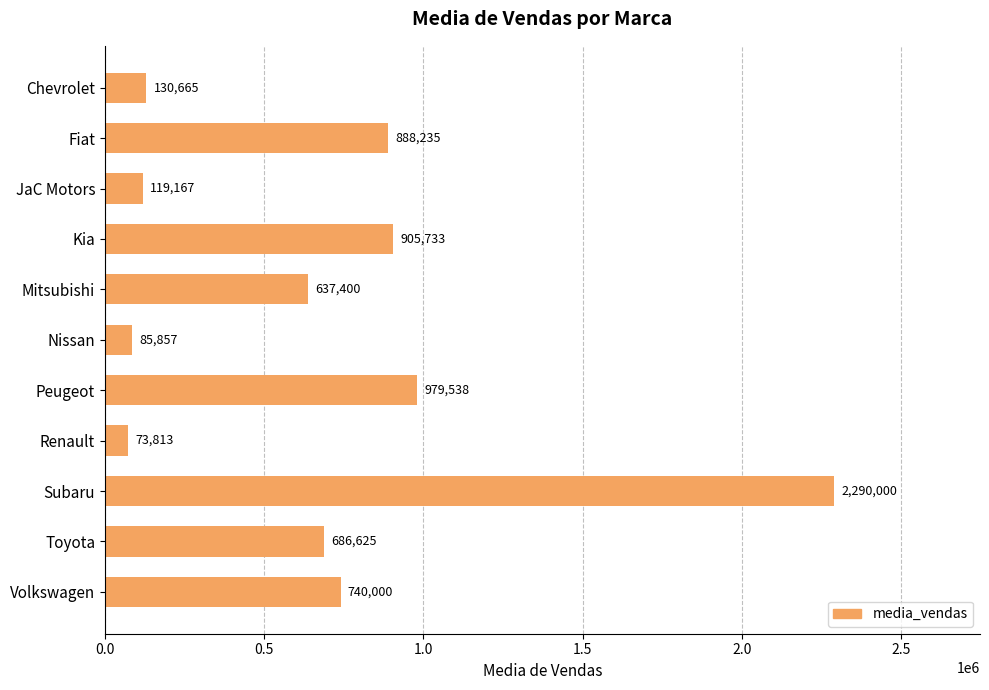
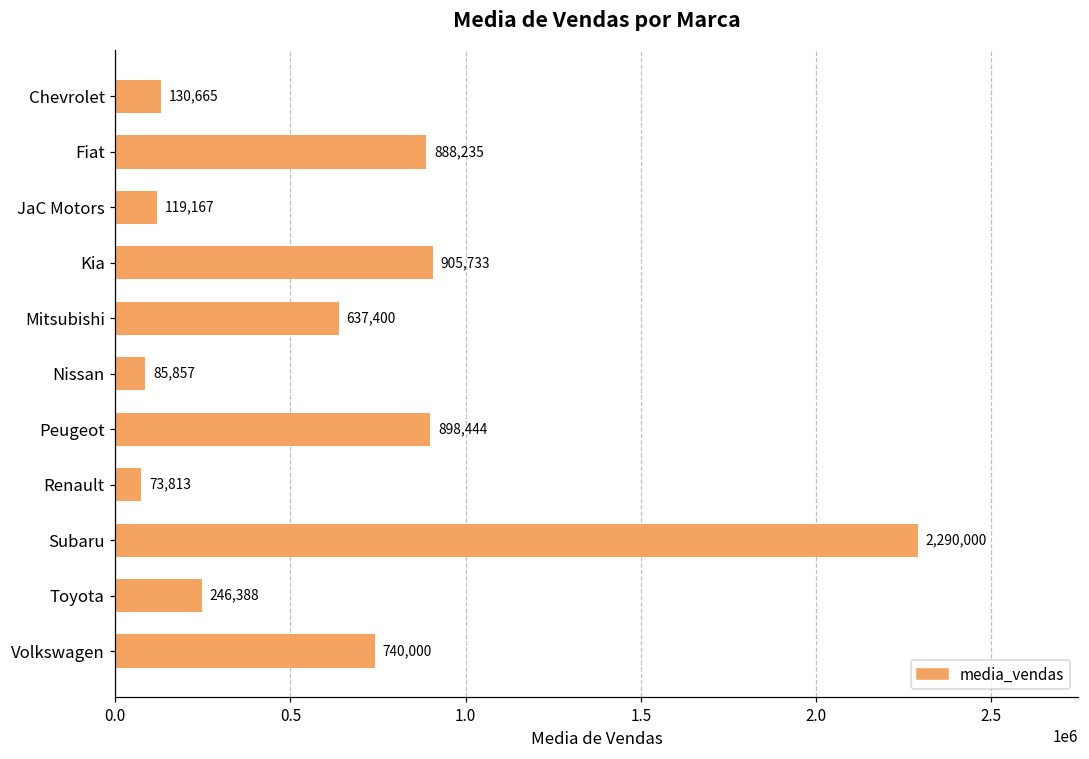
  {
    "Chevrolet": "130,665",
    "Fiat": "888,235",
    "JaC Motors": "119,167",
    "Kia": "905,733",
    "Mitsubishi": "637,400",
    "Nissan": "85,857",
-   "Peugeot": "979,538",
+   "Peugeot": "898,444",
    "Renault": "73,813",
    "Subaru": "2,290,000",
-   "Toyota": "686,625",
+   "Toyota": "246,388",
    "Volkswagen": "740,000"
  }
